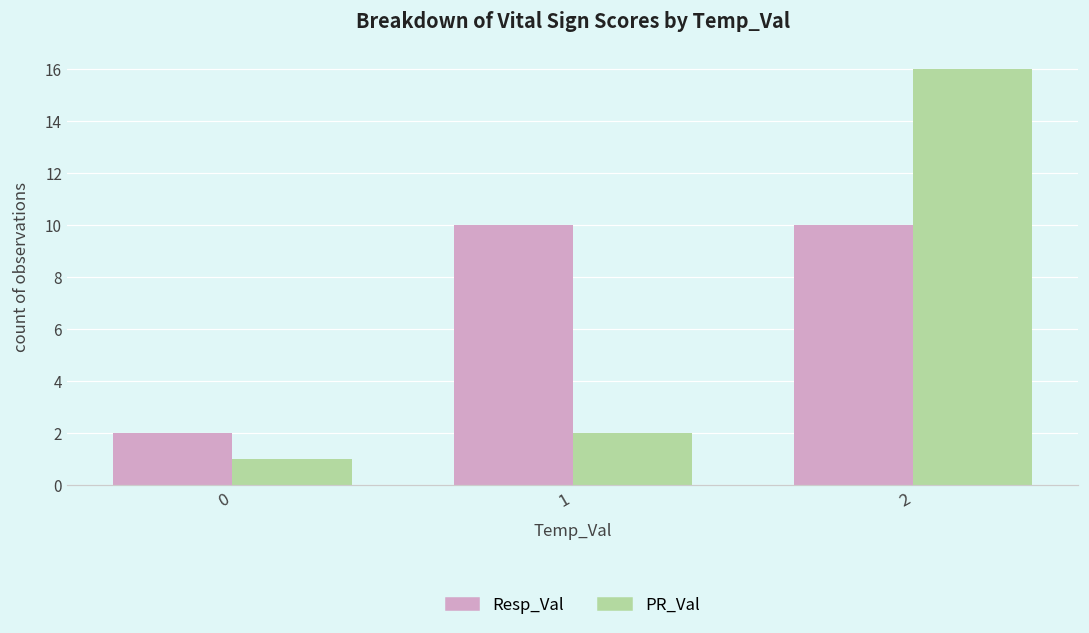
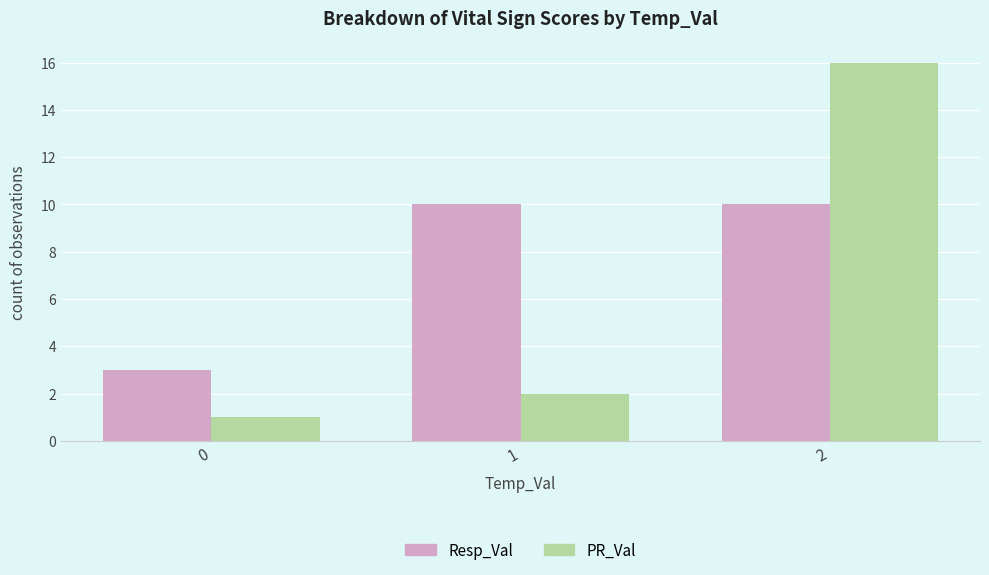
  {
    "Resp_Val": {
-     "0": 2,
+     "0": 3,
      "1": 10,
      "2": 10
    },
    "PR_Val": {
      "0": 1,
      "1": 2,
      "2": 16
    }
  }
